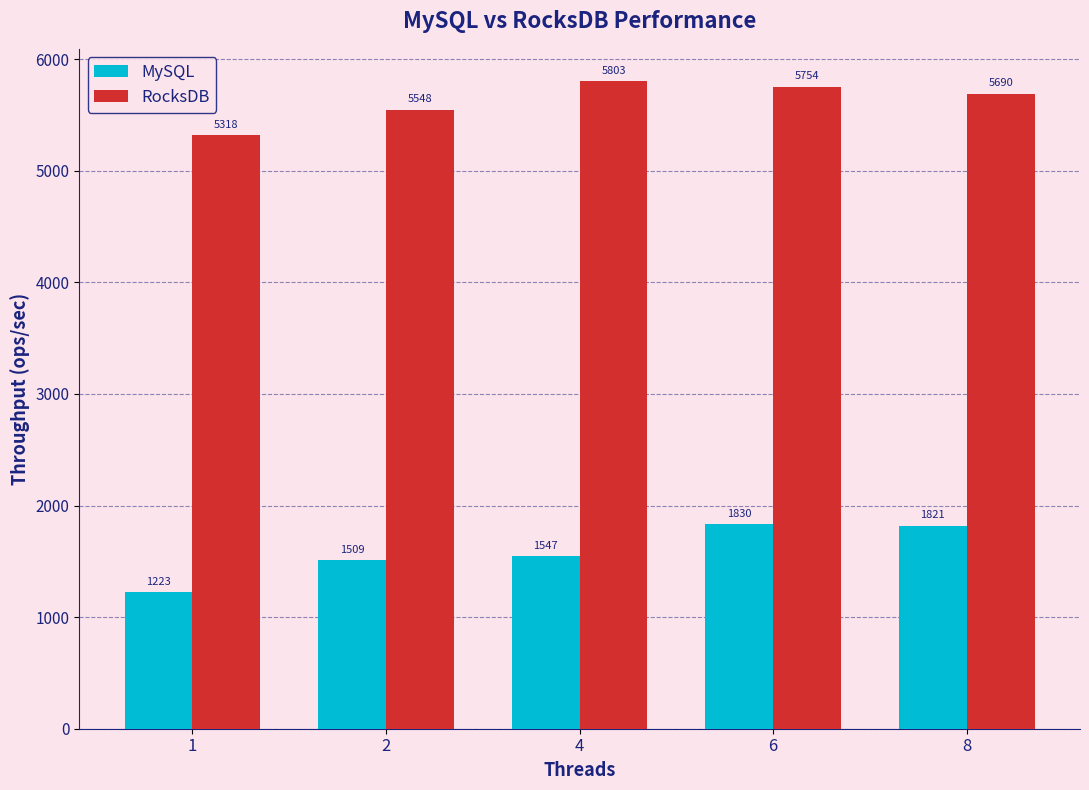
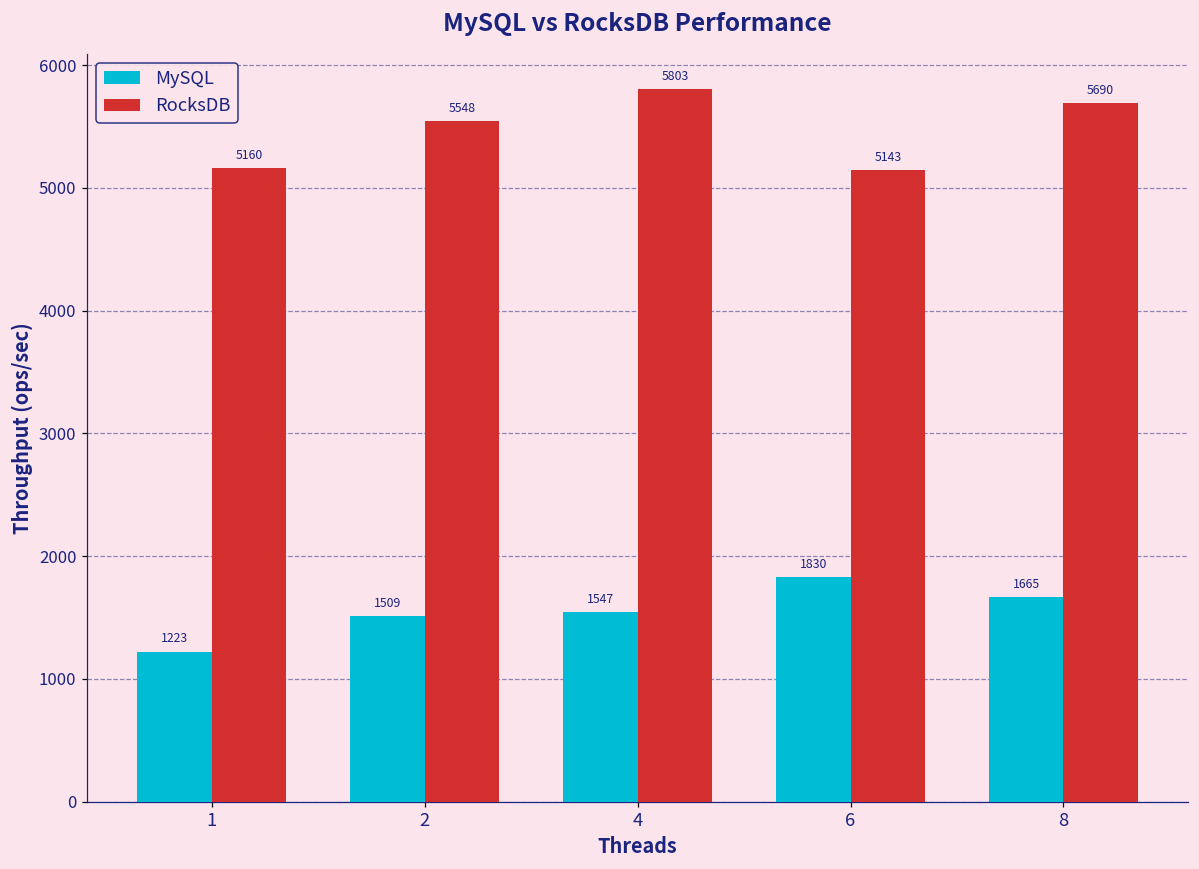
  {
    "MySQL": {
      "1": 1223,
      "2": 1509,
      "4": 1547,
      "6": 1830,
-     "8": 1821
+     "8": 1665
    },
    "RocksDB": {
-     "1": 5318,
+     "1": 5160,
      "2": 5548,
      "4": 5803,
-     "6": 5754,
+     "6": 5143,
      "8": 5690
    }
  }
